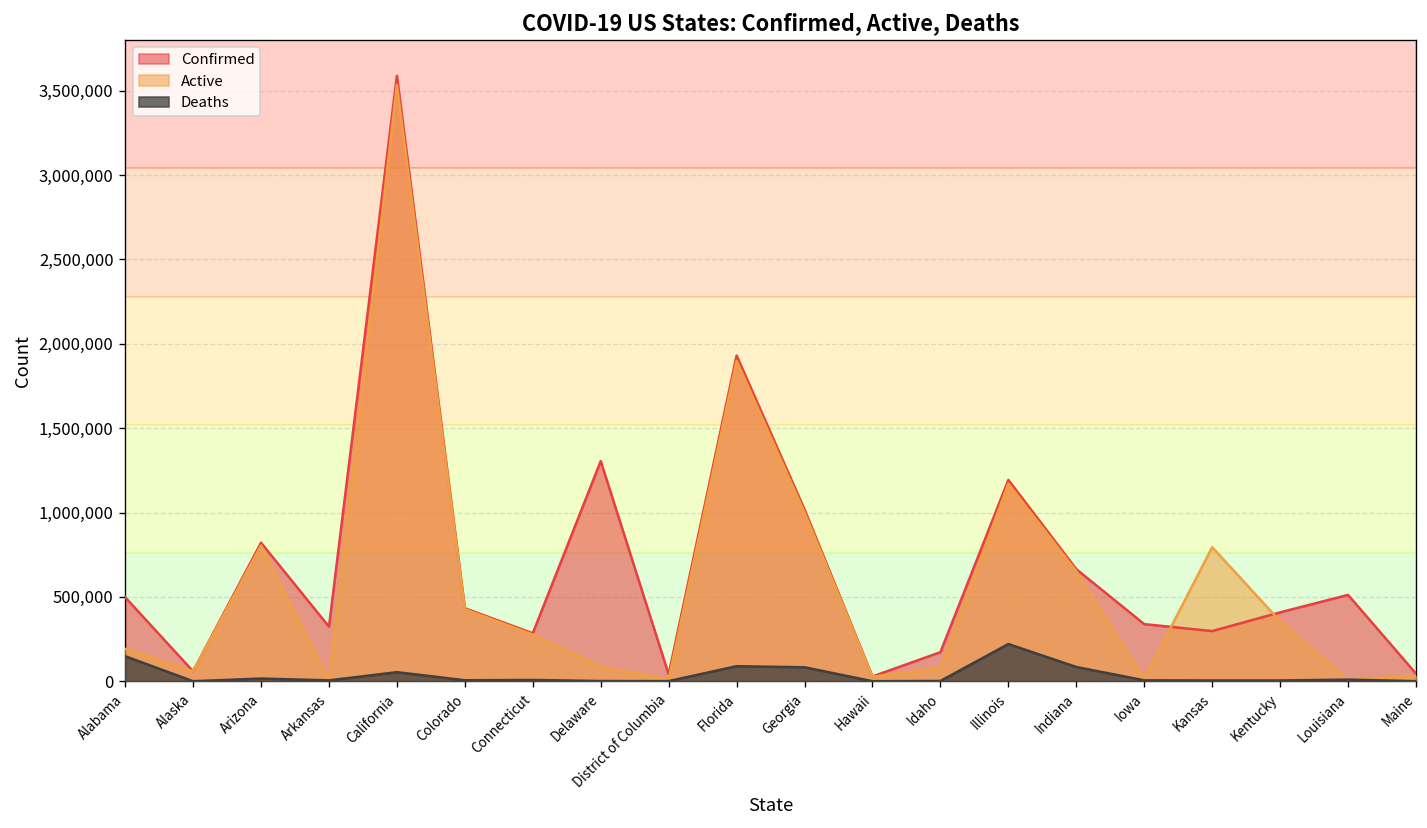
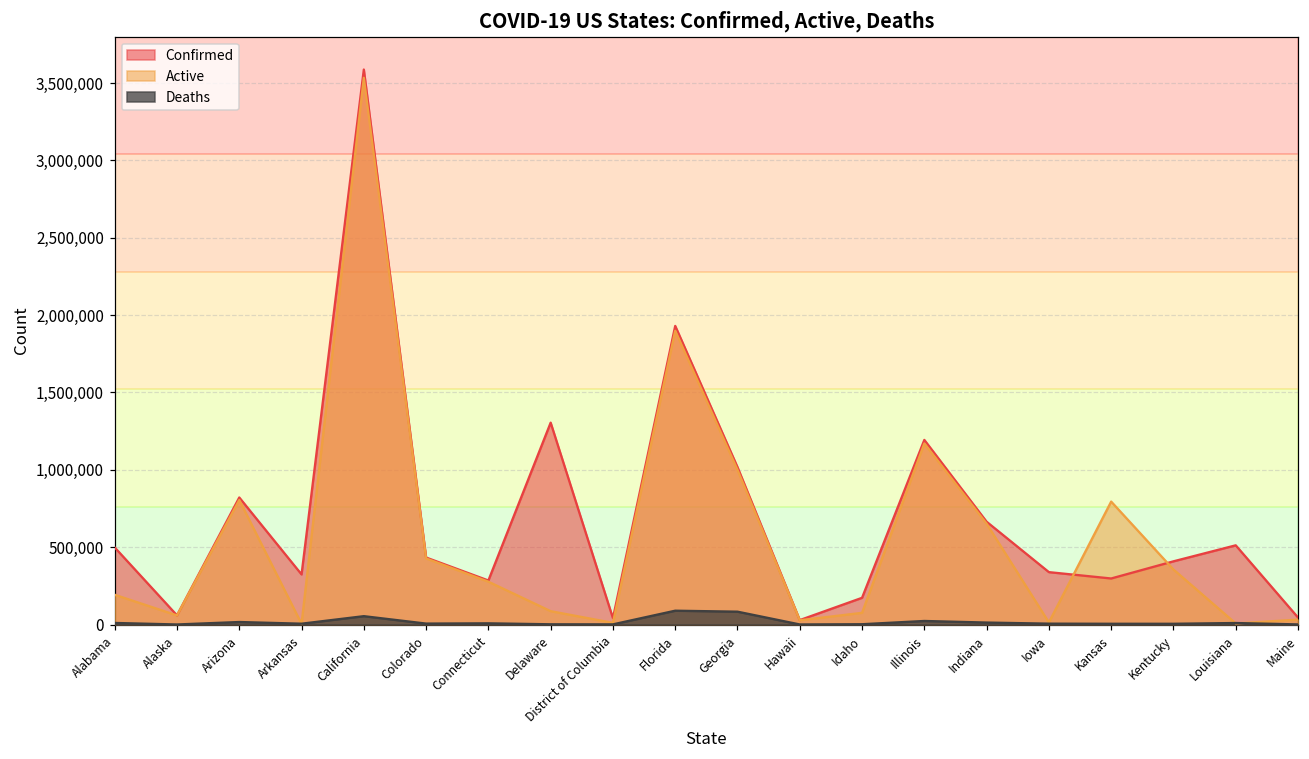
  {
    "Confirmed": {
      "Alabama": "500,000",
      "Arkansas": "320,000",
      "California": "3,590,000",
      "Delaware": "1,300,000",
      "District of Columbia": "40,000",
      "Florida": "1,930,000",
      "Idaho": "170,000",
      "Illinois": "1,190,000",
      "Iowa": "340,000",
      "Kansas": "300,000",
      "Kentucky": "410,000",
      "Louisiana": "510,000"
    },
    "Active": {
      "Alabama": "190,000",
      "California": "3,530,000",
      "Delaware": "90,000",
      "Florida": "1,900,000",
      "Idaho": "80,000",
      "Illinois": "1,170,000",
      "Kansas": "790,000",
      "Kentucky": "360,000"
    },
    "Deaths": {
-     "Alabama": "150,000",
+     "Alabama": "10,000",
      "Alaska": "0",
      "Arizona": "20,000",
      "California": "50,000",
      "Colorado": "10,000",
      "Connecticut": "10,000",
      "Delaware": "0",
      "Florida": "90,000",
      "Georgia": "80,000",
      "Hawaii": "0",
      "Idaho": "0",
-     "Illinois": "220,000",
-     "Indiana": "80,000",
+     "Illinois": "20,000",
+     "Indiana": "10,000",
      "Kansas": "0",
      "Kentucky": "0",
      "Maine": "0"
    }
  }
